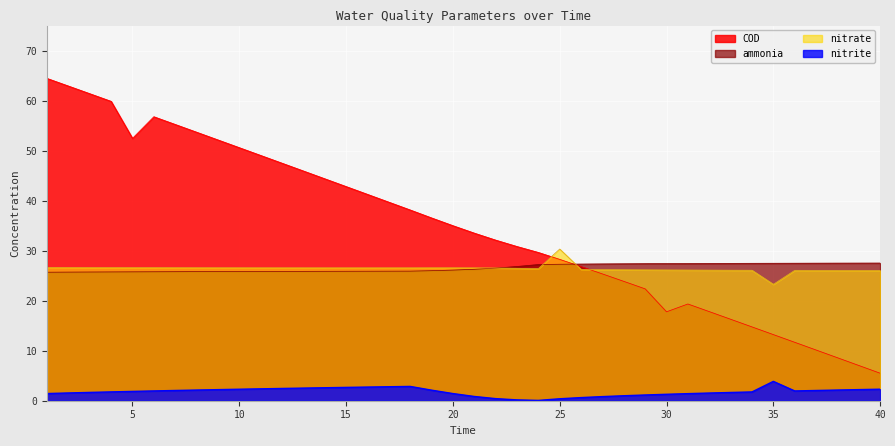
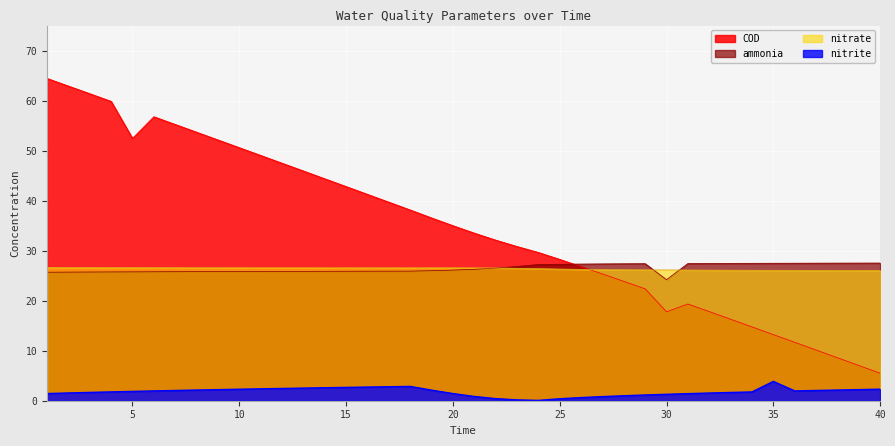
  {
    "COD": {
      "5": 52,
      "10": 51,
      "15": 43,
      "20": 35,
      "25": 28,
      "30": 18,
      "35": 13,
      "40": 5
    },
    "ammonia": {
      "5": 26,
      "10": 26,
      "15": 26,
      "25": 27,
-     "30": 27,
+     "30": 24,
      "35": 27,
      "40": 28
    },
    "nitrate": {
      "5": 27,
      "10": 27,
      "15": 27,
-     "25": 30,
+     "25": 26,
      "30": 26,
-     "35": 23,
+     "35": 26,
      "40": 26
    },
    "nitrite": {
      "5": 2,
      "10": 2,
      "15": 3,
      "20": 1,
      "25": 0,
      "30": 1,
      "35": 4,
      "40": 2
    }
  }
